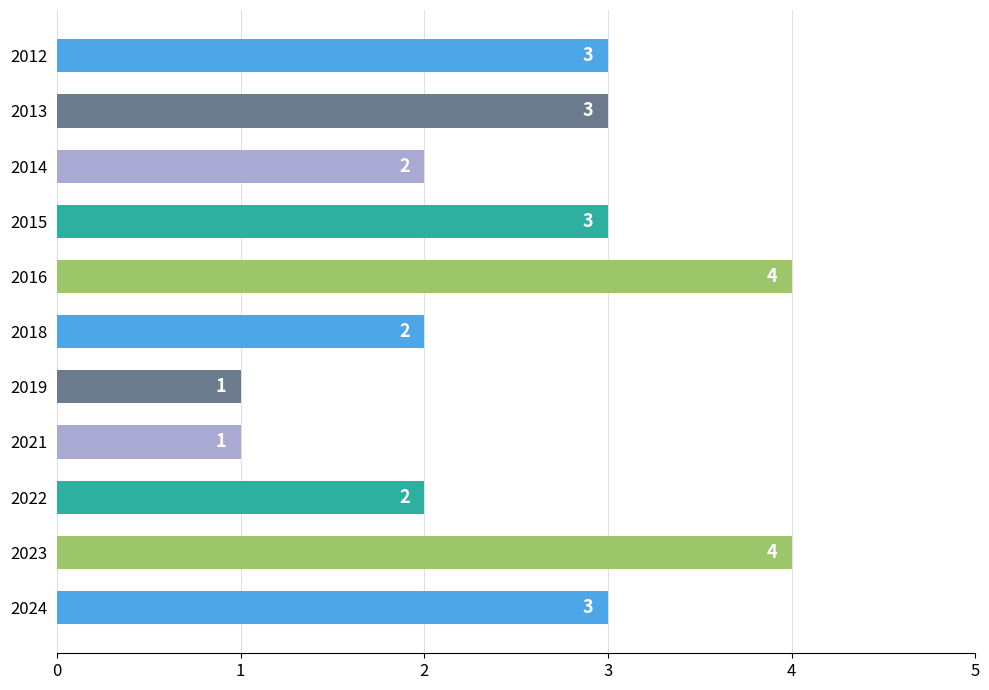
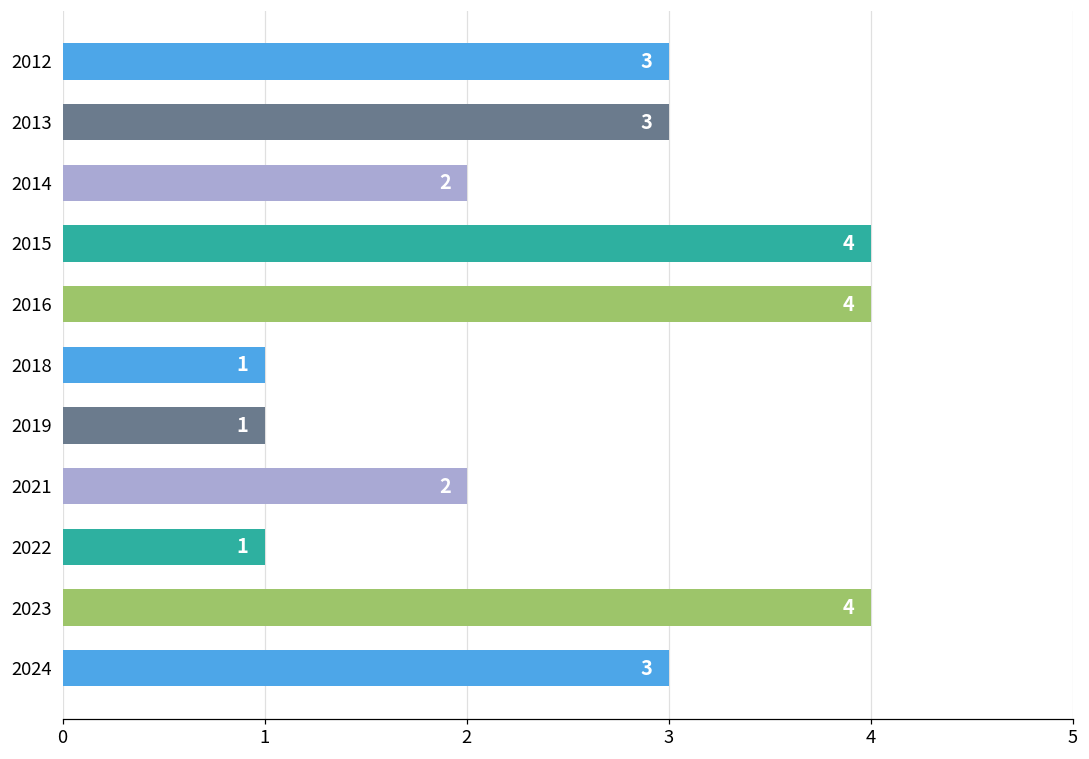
  {
    "2012": 3,
    "2013": 3,
    "2014": 2,
-   "2015": 3,
+   "2015": 4,
    "2016": 4,
-   "2018": 2,
+   "2018": 1,
    "2019": 1,
-   "2021": 1,
-   "2022": 2,
+   "2021": 2,
+   "2022": 1,
    "2023": 4,
    "2024": 3
  }
